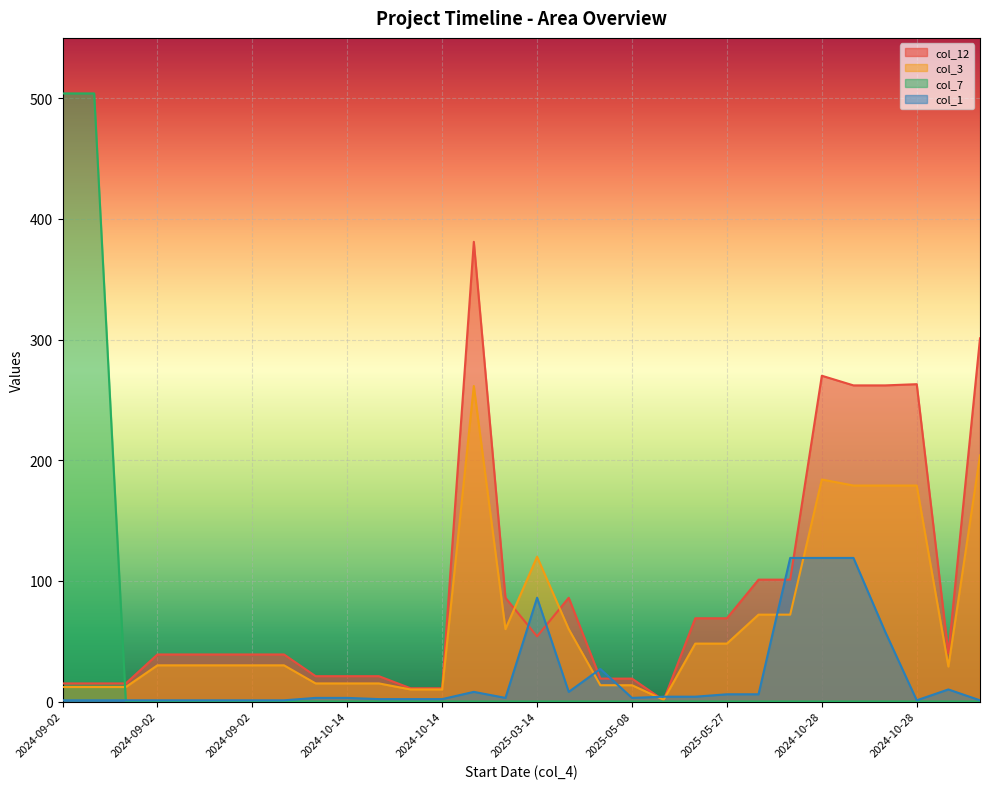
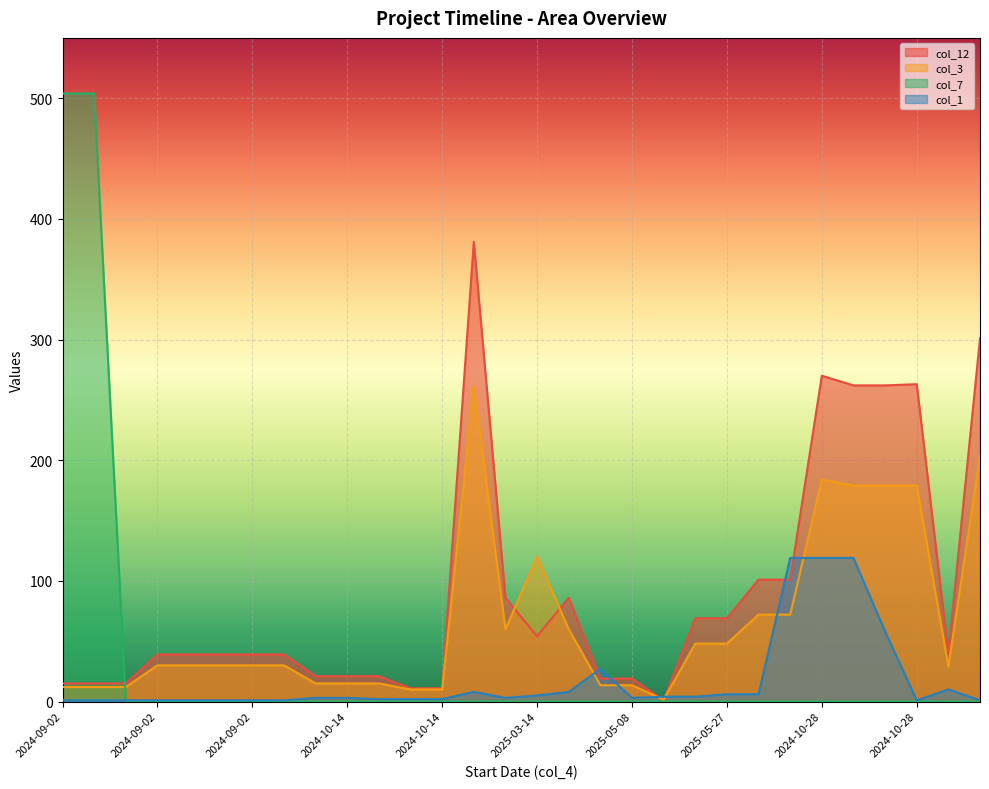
  {
    "col_12": {
      "2025-03-14": 54
    },
    "col_3": {
      "2025-03-14": 120
    },
    "col_7": {
      "2025-03-14": 0
    },
    "col_1": {
-     "2025-03-14": 86
+     "2025-03-14": 5
    }
  }
